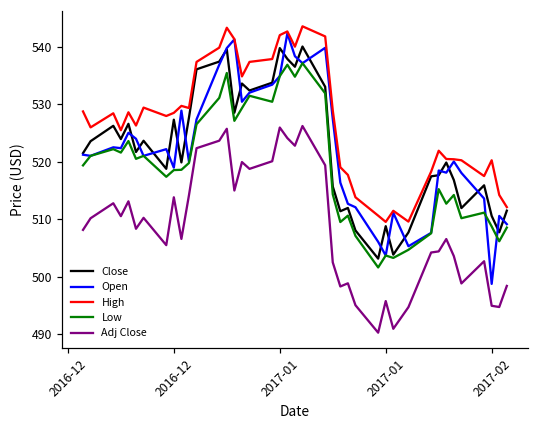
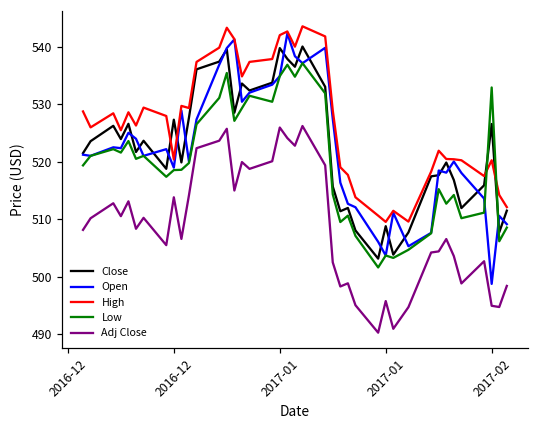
  {
    "Close": {
      "2016-12": 527,
-     "2017-02": 511
+     "2017-02": 527
    },
    "Open": {
      "2017-02": 499
    },
    "High": {
-     "2016-12": 529,
+     "2016-12": 520,
      "2017-02": 520
    },
    "Low": {
-     "2017-02": 509
+     "2017-02": 533
    },
    "Adj Close": {
      "2016-12": 514,
      "2017-02": 495
    }
  }
